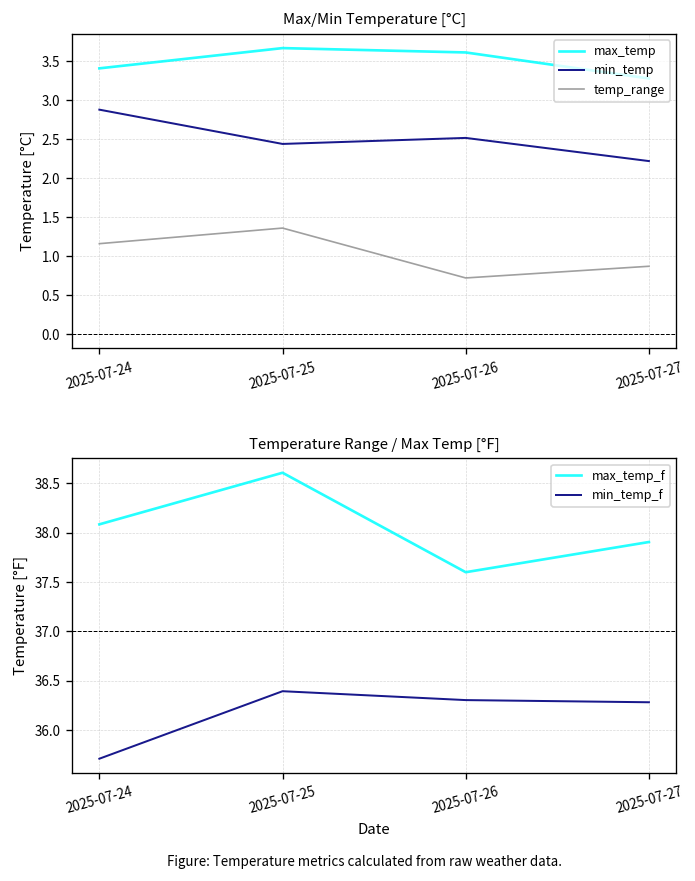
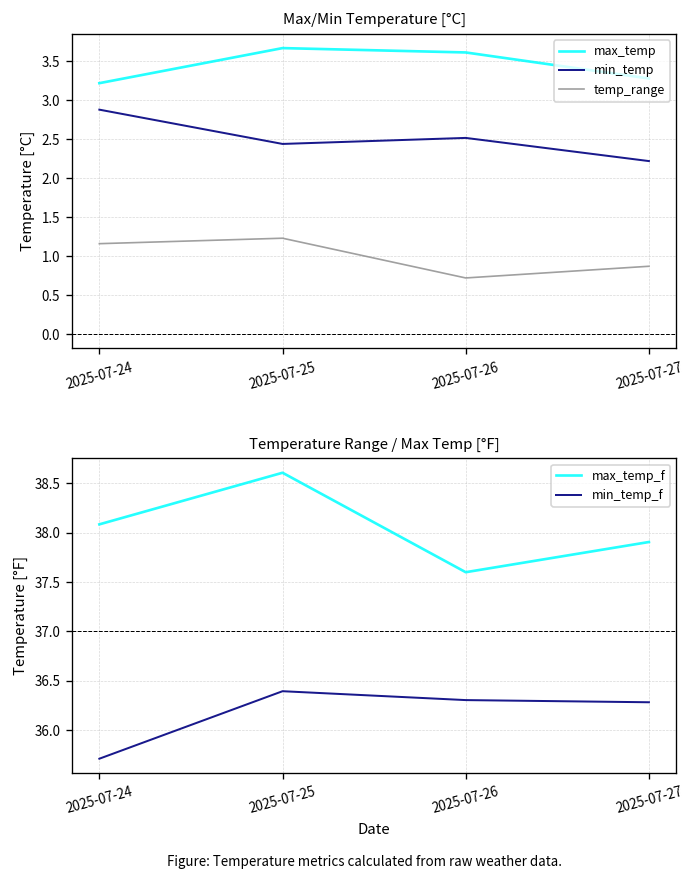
  {
    "Max/Min Temperature [°C]": {
      "max_temp": {
-       "2025-07-24": 3.4,
+       "2025-07-24": 3.2,
        "2025-07-25": 3.7,
        "2025-07-26": 3.6
      },
      "min_temp": {
        "2025-07-24": 2.9,
        "2025-07-25": 2.4,
        "2025-07-26": 2.5,
        "2025-07-27": 2.2
      },
      "temp_range": {
        "2025-07-24": 1.2,
-       "2025-07-25": 1.4,
+       "2025-07-25": 1.2,
        "2025-07-26": 0.7,
        "2025-07-27": 0.9
      }
    },
    "Temperature Range / Max Temp [°F]": {
      "max_temp_f": {
        "2025-07-24": 38.1,
        "2025-07-25": 38.6,
        "2025-07-26": 37.6,
        "2025-07-27": 37.9
      },
      "min_temp_f": {
        "2025-07-24": 35.7,
        "2025-07-25": 36.4,
        "2025-07-26": 36.3,
        "2025-07-27": 36.3
      }
    }
  }
